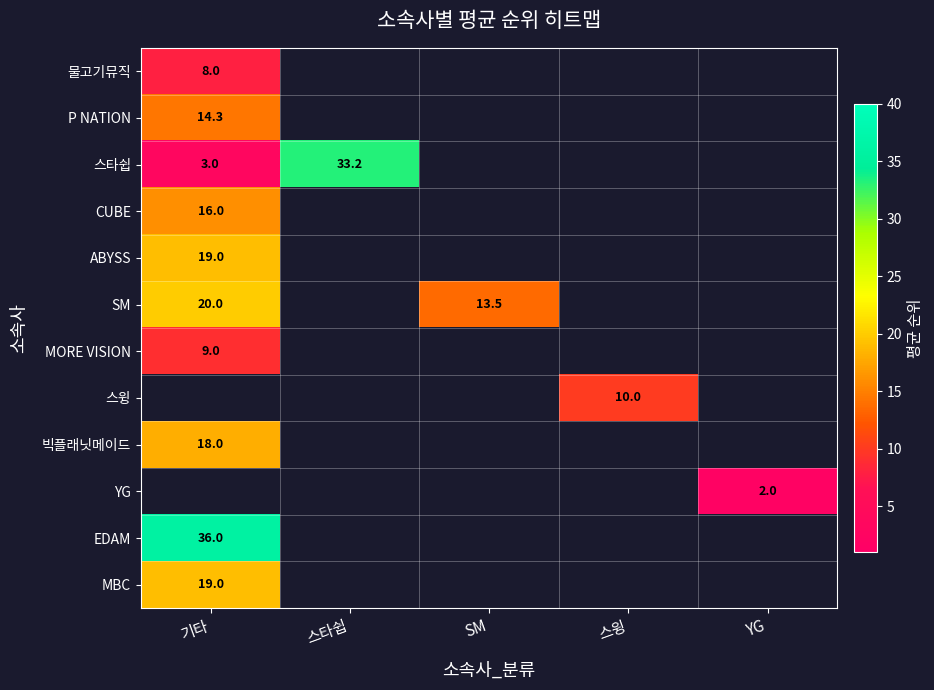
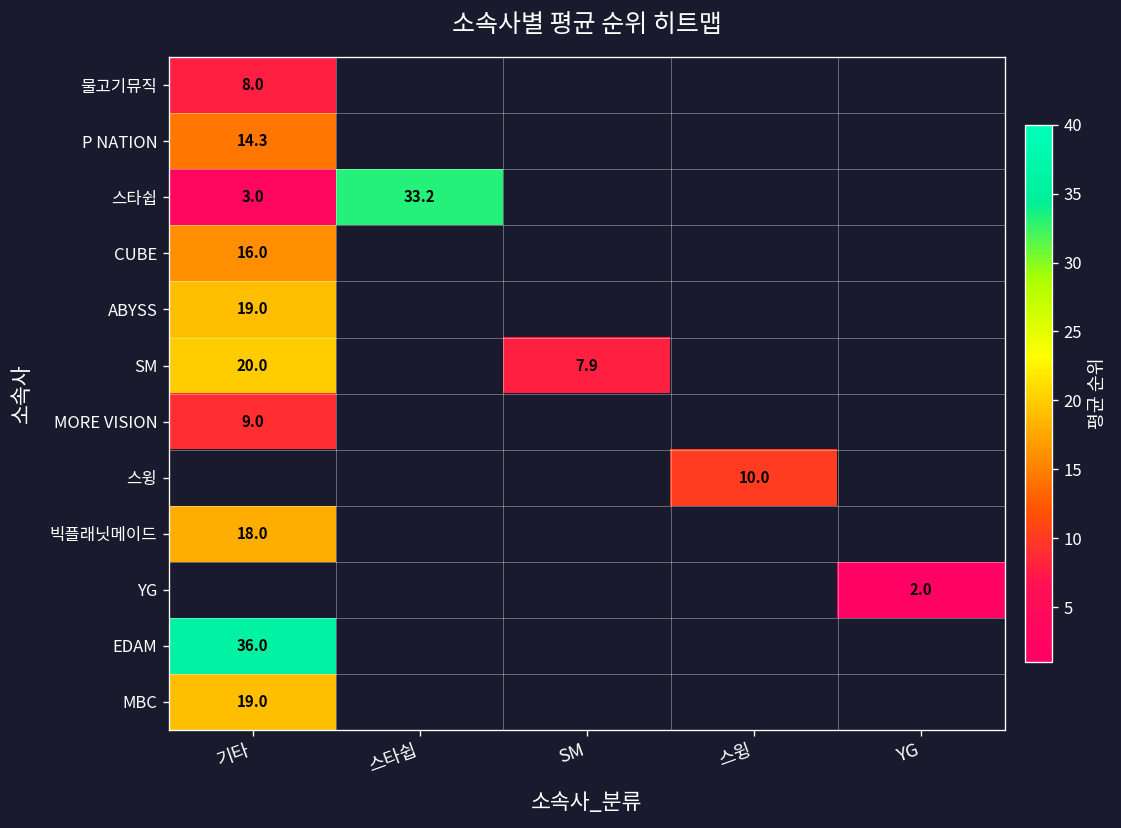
  {
    "물고기뮤직": {
      "기타": 8.0
    },
    "P NATION": {
      "기타": 14.3
    },
    "스타쉽": {
      "기타": 3.0,
      "스타쉽": 33.2
    },
    "CUBE": {
      "기타": 16.0
    },
    "ABYSS": {
      "기타": 19.0
    },
    "SM": {
      "기타": 20.0,
-     "SM": 13.5
+     "SM": 7.9
    },
    "MORE VISION": {
      "기타": 9.0
    },
    "스윙": {
      "스윙": 10.0
    },
    "빅플래닛메이드": {
      "기타": 18.0
    },
    "YG": {
      "YG": 2.0
    },
    "EDAM": {
      "기타": 36.0
    },
    "MBC": {
      "기타": 19.0
    }
  }
